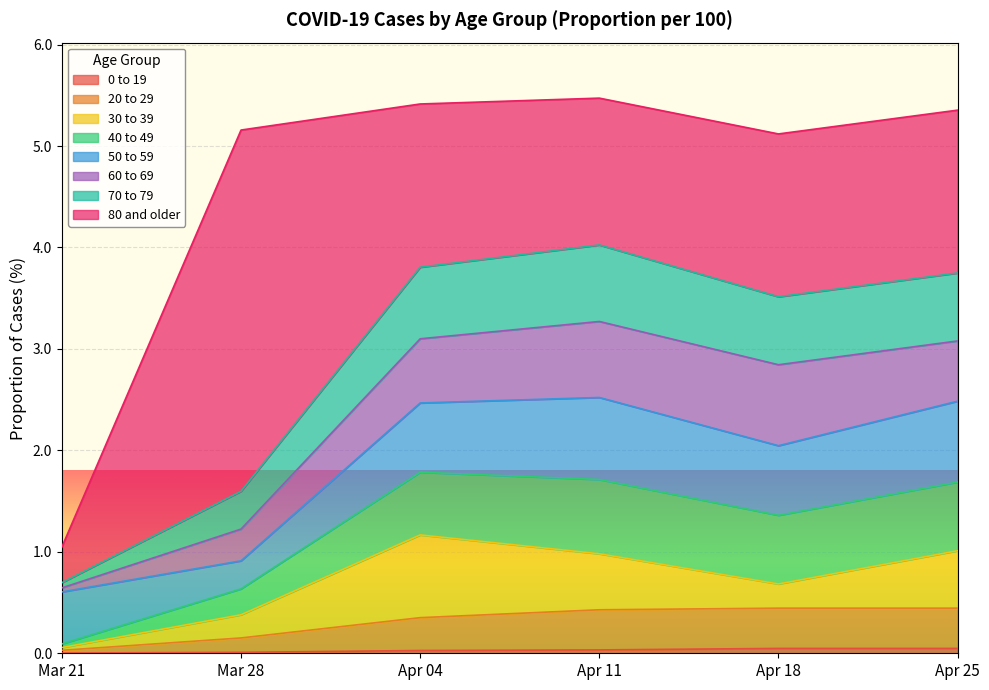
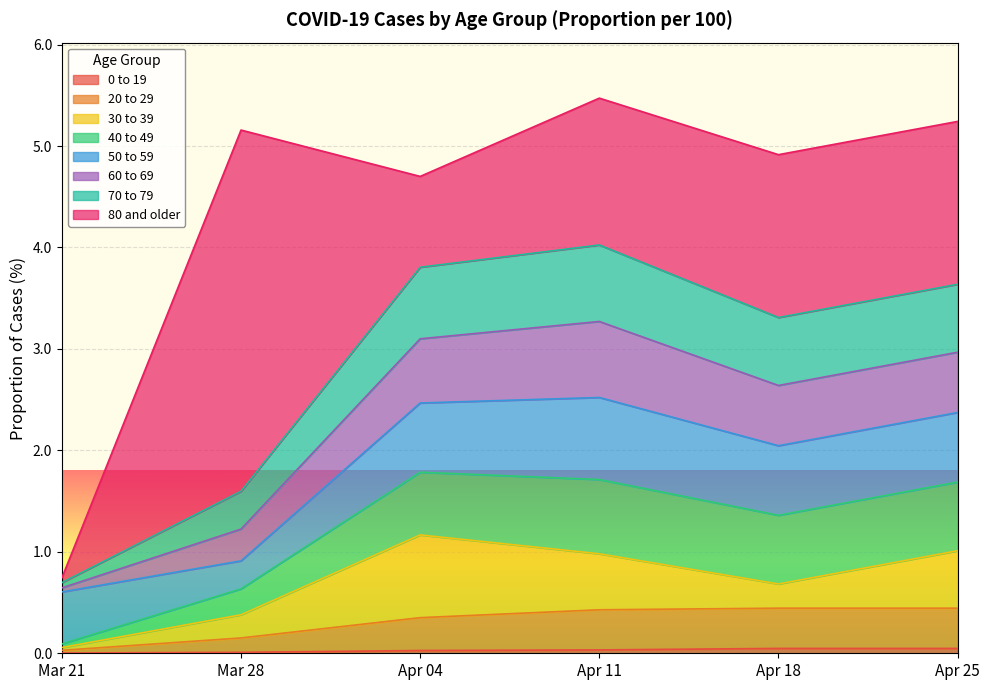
  {
    "30 to 39": {
      "Mar 21": 0.03,
      "Mar 28": 0.23,
      "Apr 04": 0.82,
      "Apr 11": 0.55,
      "Apr 18": 0.24,
      "Apr 25": 0.57
    },
    "50 to 59": {
      "Mar 21": 0.51,
      "Mar 28": 0.28,
      "Apr 04": 0.68,
      "Apr 11": 0.81,
      "Apr 18": 0.69,
-     "Apr 25": 0.80
+     "Apr 25": 0.69
    },
    "60 to 69": {
      "Mar 21": 0.04,
      "Mar 28": 0.31,
      "Apr 04": 0.63,
      "Apr 11": 0.75,
-     "Apr 18": 0.80,
+     "Apr 18": 0.59,
      "Apr 25": 0.59
    },
    "80 and older": {
-     "Mar 21": 0.35,
+     "Mar 21": 0.05,
      "Mar 28": 3.56,
-     "Apr 04": 1.61,
+     "Apr 04": 0.90,
      "Apr 11": 1.45,
      "Apr 18": 1.61,
      "Apr 25": 1.61
    }
  }
